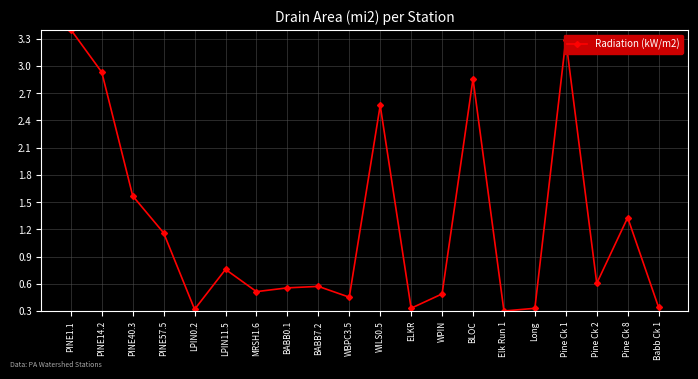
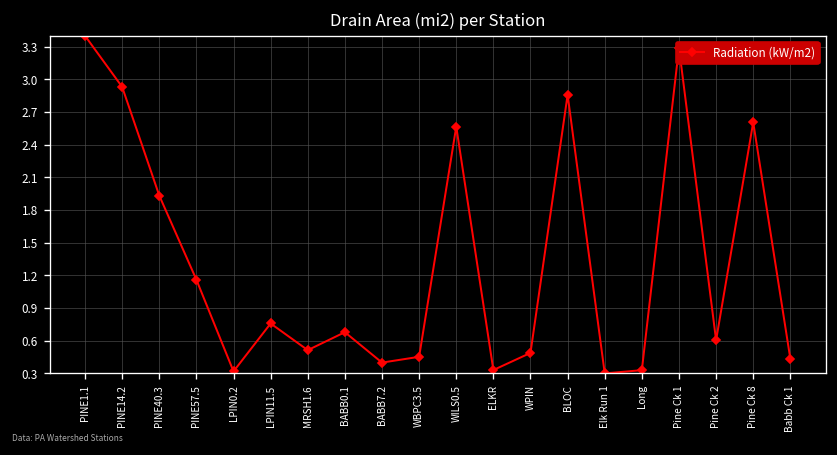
  {
    "PINE1.1": 3.4,
    "PINE14.2": 2.9,
-   "PINE40.3": 1.6,
+   "PINE40.3": 1.9,
    "PINE57.5": 1.2,
    "LPIN0.2": 0.3,
    "LPIN11.5": 0.8,
    "MRSH1.6": 0.5,
-   "BABB0.1": 0.6,
-   "BABB7.2": 0.6,
+   "BABB0.1": 0.7,
+   "BABB7.2": 0.4,
    "WBPC3.5": 0.5,
    "WILS0.5": 2.6,
    "ELKR": 0.3,
    "WPIN": 0.5,
    "BLOC": 2.9,
    "Elk Run 1": 0.3,
    "Long": 0.3,
    "Pine Ck 2": 0.6,
-   "Pine Ck 8": 1.3,
-   "Babb Ck 1": 0.3
+   "Pine Ck 8": 2.6,
+   "Babb Ck 1": 0.4
  }
